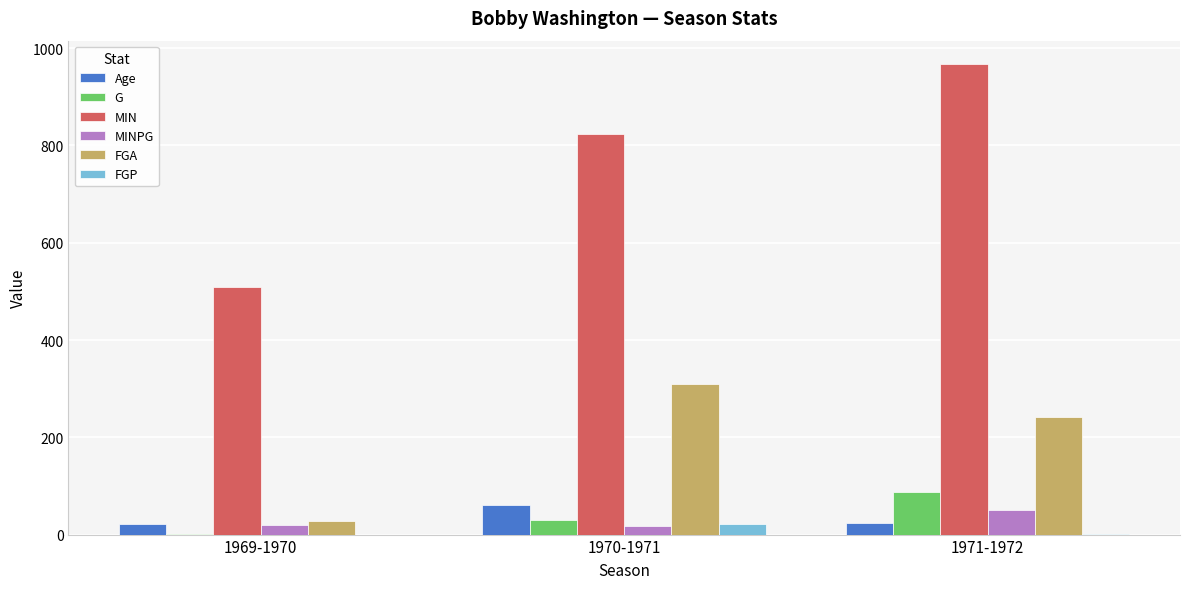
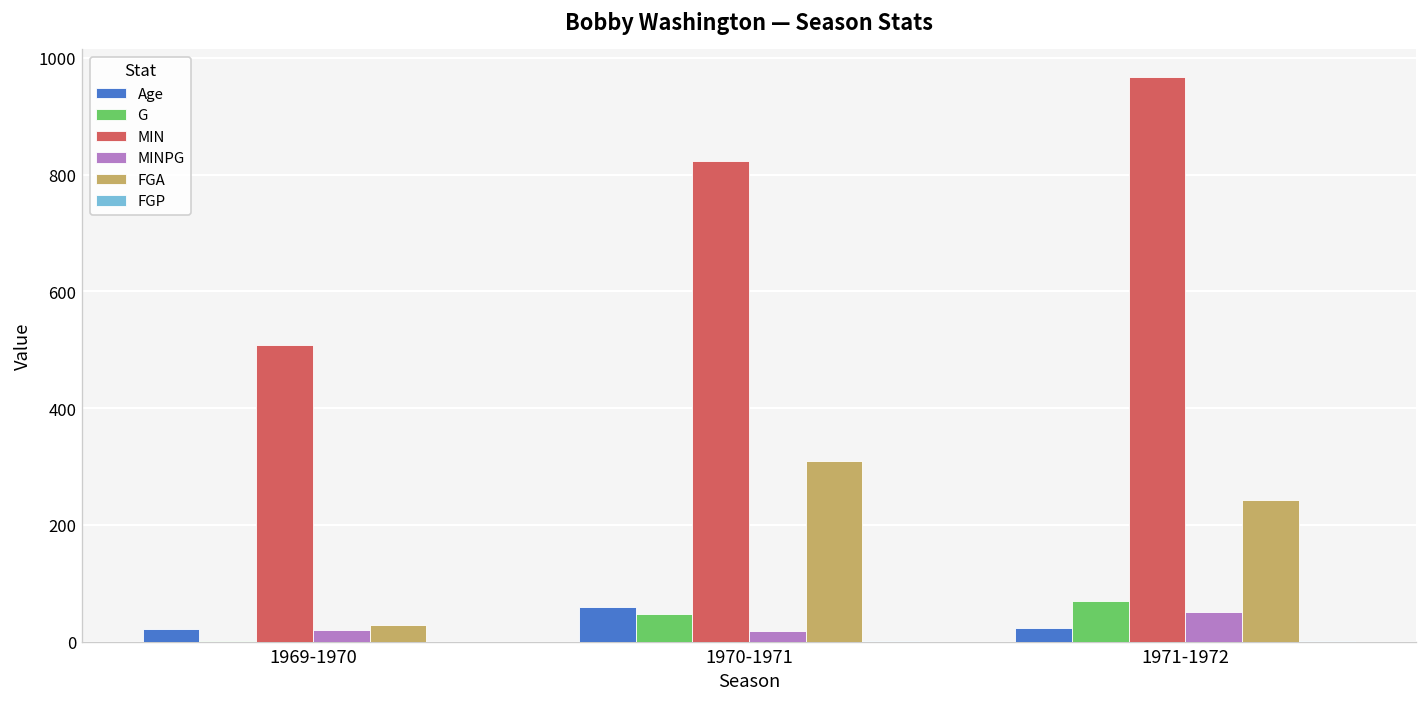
  {
    "Age": {
      "1969-1970": 20,
      "1970-1971": 60,
      "1971-1972": 20
    },
    "G": {
-     "1970-1971": 30,
-     "1971-1972": 90
+     "1970-1971": 50,
+     "1971-1972": 70
    },
    "MIN": {
      "1969-1970": 510,
      "1970-1971": 820,
      "1971-1972": 970
    },
    "MINPG": {
      "1969-1970": 20,
      "1970-1971": 20,
      "1971-1972": 50
    },
    "FGA": {
      "1969-1970": 30,
      "1970-1971": 310,
      "1971-1972": 240
    },
    "FGP": {
      "1969-1970": 0,
-     "1970-1971": 20
+     "1970-1971": 0
    }
  }
